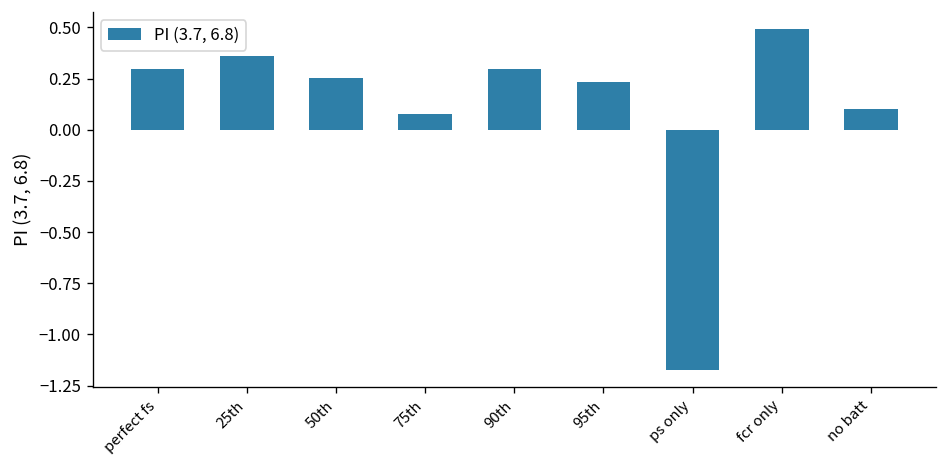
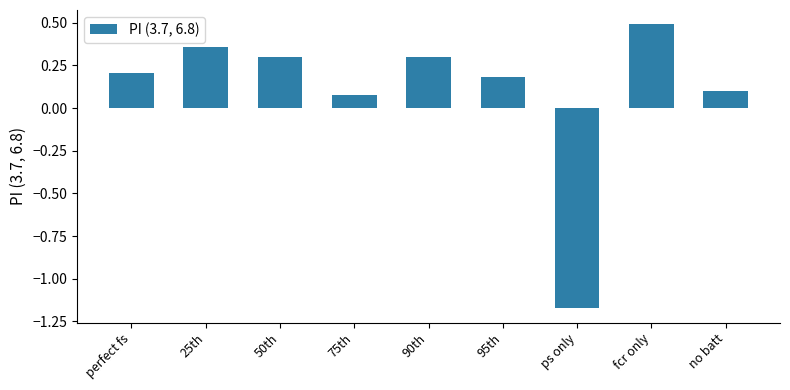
  {
-   "perfect fs": 0.30,
+   "perfect fs": 0.21,
    "25th": 0.36,
-   "50th": 0.25,
+   "50th": 0.30,
    "75th": 0.08,
    "90th": 0.30,
-   "95th": 0.23,
+   "95th": 0.19,
    "ps only": -1.17,
    "fcr only": 0.49,
    "no batt": 0.10
  }
